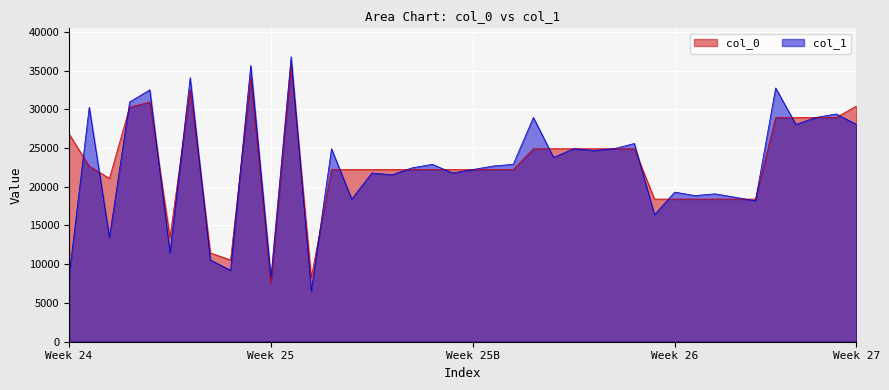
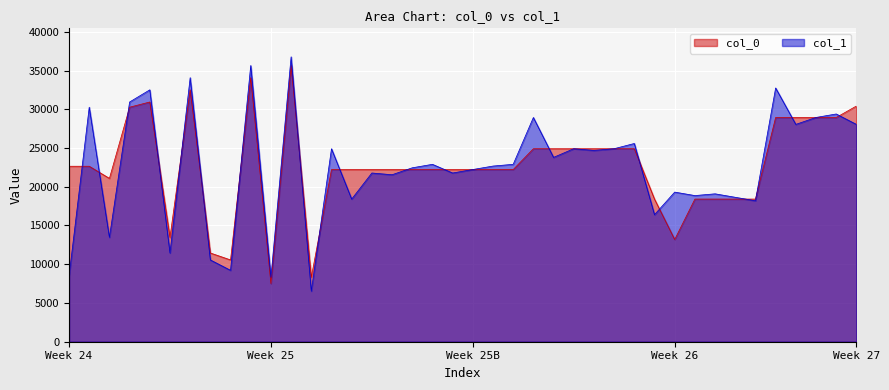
  {
    "col_0": {
-     "Week 24": 27000,
+     "Week 24": 23000,
      "Week 25": 8000,
-     "Week 26": 18000,
+     "Week 26": 13000,
      "Week 27": 30000
    },
    "col_1": {
      "Week 24": 8000,
      "Week 25": 8000,
      "Week 26": 19000,
      "Week 27": 28000
    }
  }
